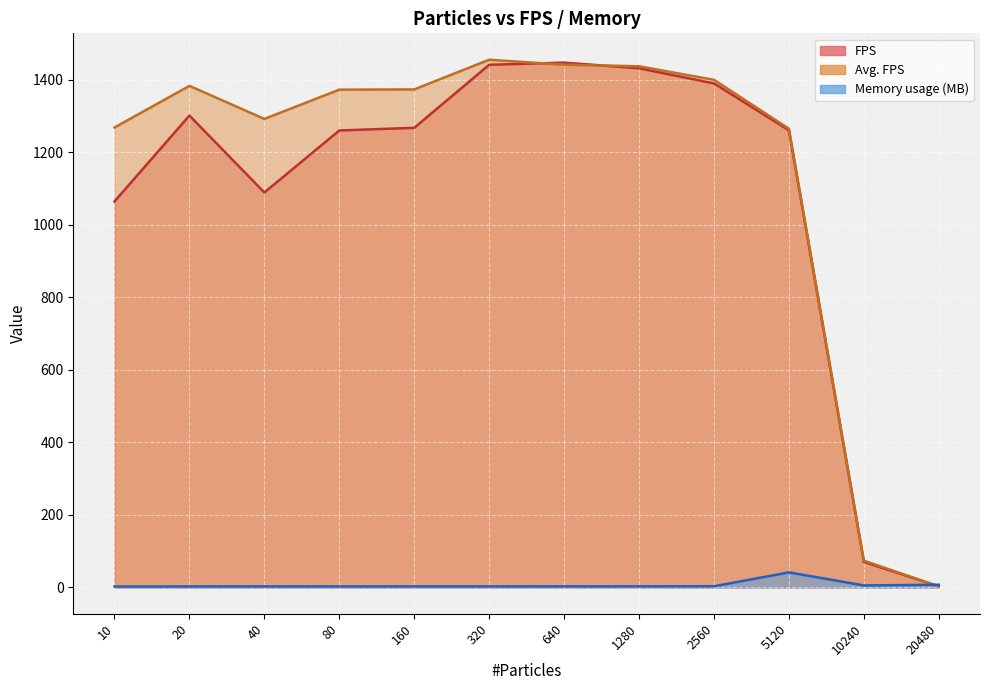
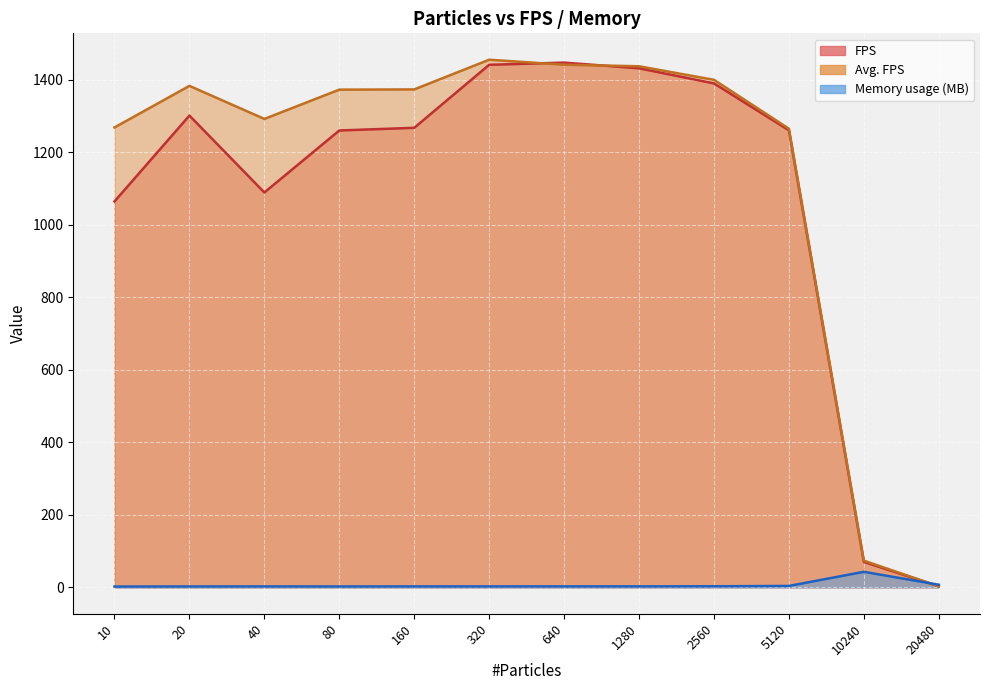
  {
    "Memory usage (MB)": {
      "10": 0,
      "20": 0,
      "40": 0,
      "80": 0,
      "160": 0,
      "320": 0,
      "640": 0,
      "1280": 0,
      "2560": 0,
-     "5120": 40,
-     "10240": 10
+     "5120": 0,
+     "10240": 40
    }
  }
